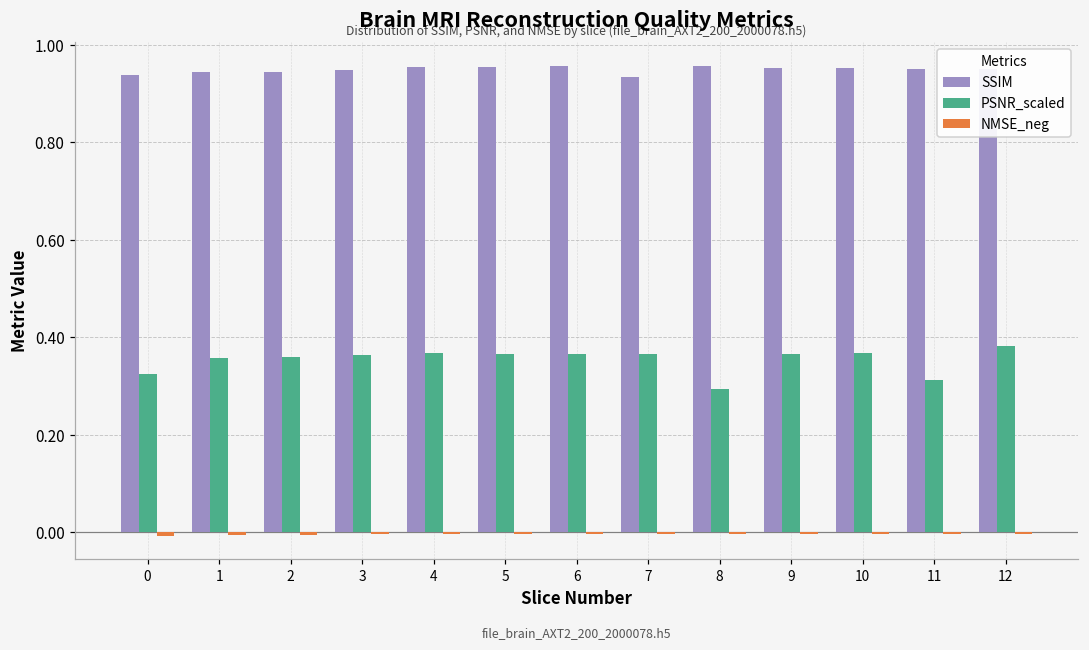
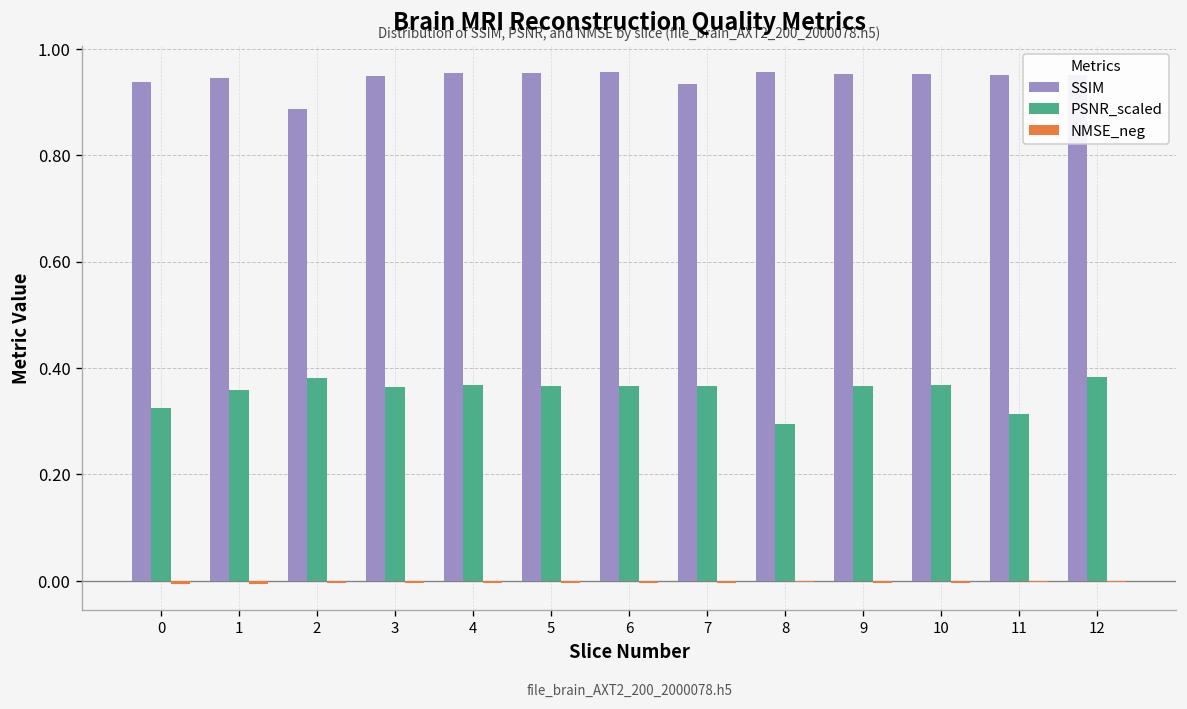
  {
    "SSIM": {
      "0": 0.94,
      "1": 0.94,
-     "2": 0.94,
+     "2": 0.89,
      "3": 0.95,
      "4": 0.95,
      "5": 0.96,
      "6": 0.96,
      "7": 0.93,
      "8": 0.96,
      "9": 0.95,
      "10": 0.95,
      "11": 0.95
    },
    "PSNR_scaled": {
      "0": 0.33,
      "1": 0.36,
-     "2": 0.36,
+     "2": 0.38,
      "3": 0.36,
      "4": 0.37,
      "5": 0.37,
      "6": 0.37,
      "7": 0.37,
      "8": 0.29,
      "9": 0.37,
      "10": 0.37,
      "11": 0.31,
      "12": 0.38
    },
    "NMSE_neg": {
      "0": -0.01,
      "1": -0.01
    }
  }
